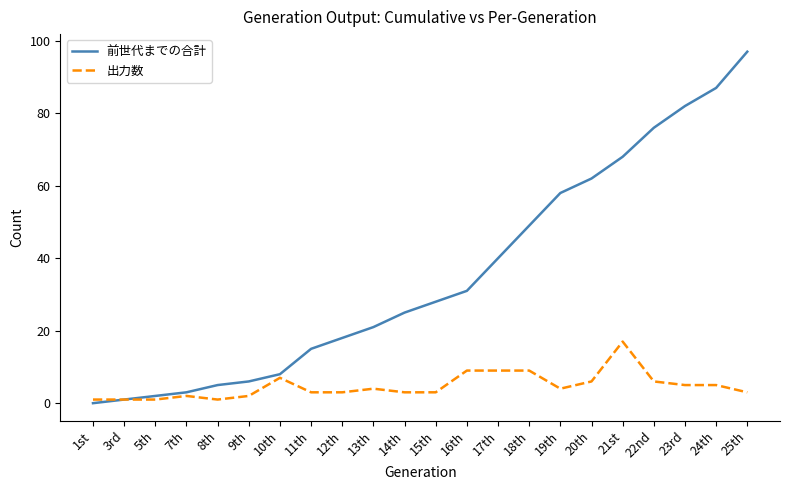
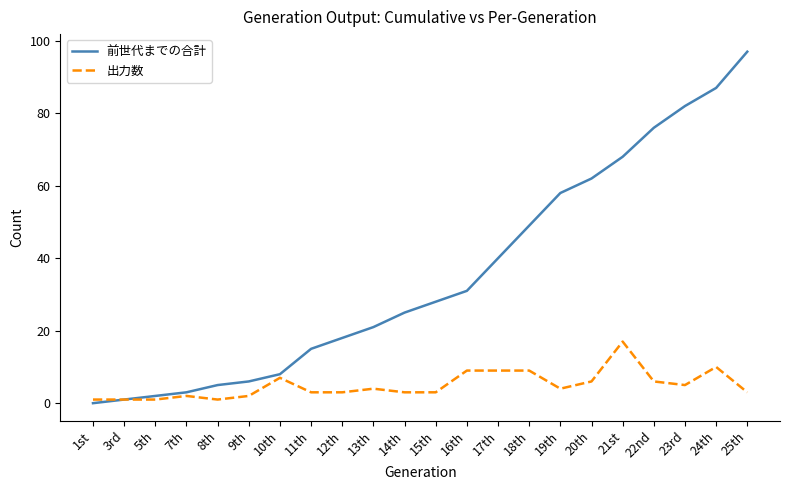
  {
    "前世代までの合計": {
      "1st": 0,
      "5th": 2,
      "7th": 3,
      "8th": 5,
      "9th": 6,
      "10th": 8,
      "11th": 15,
      "12th": 18,
      "13th": 21,
      "14th": 25,
      "15th": 28,
      "16th": 31,
      "17th": 40,
      "18th": 49,
      "19th": 58,
      "20th": 62,
      "21st": 68,
      "22nd": 76,
      "23rd": 82,
      "24th": 87,
      "25th": 97
    },
    "出力数": {
      "1st": 1,
      "5th": 1,
      "7th": 2,
      "8th": 1,
      "9th": 2,
      "10th": 7,
      "11th": 3,
      "12th": 3,
      "13th": 4,
      "14th": 3,
      "15th": 3,
      "16th": 9,
      "17th": 9,
      "18th": 9,
      "19th": 4,
      "20th": 6,
      "21st": 17,
      "22nd": 6,
      "23rd": 5,
-     "24th": 5,
+     "24th": 10,
      "25th": 3
    }
  }
